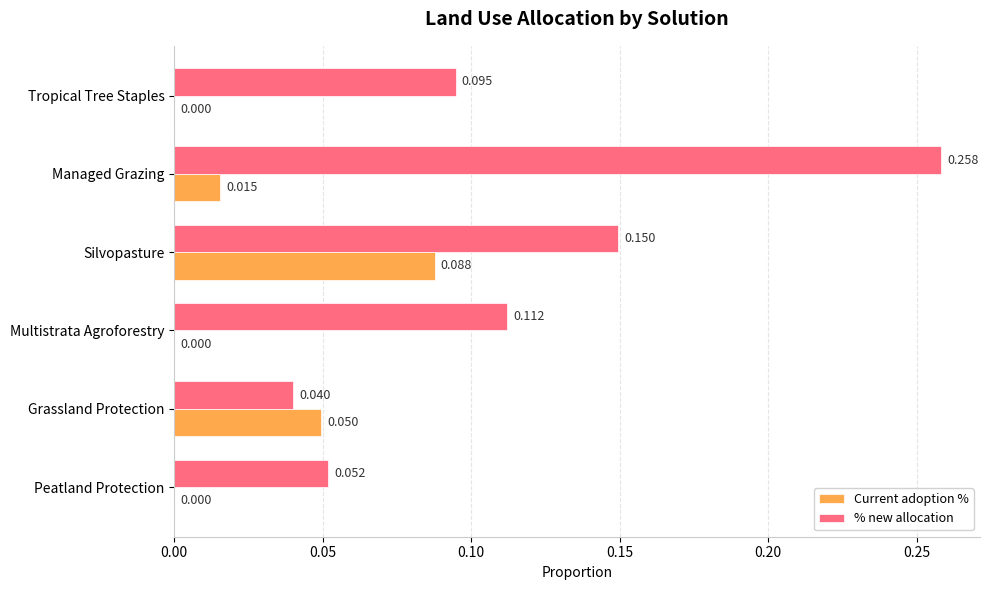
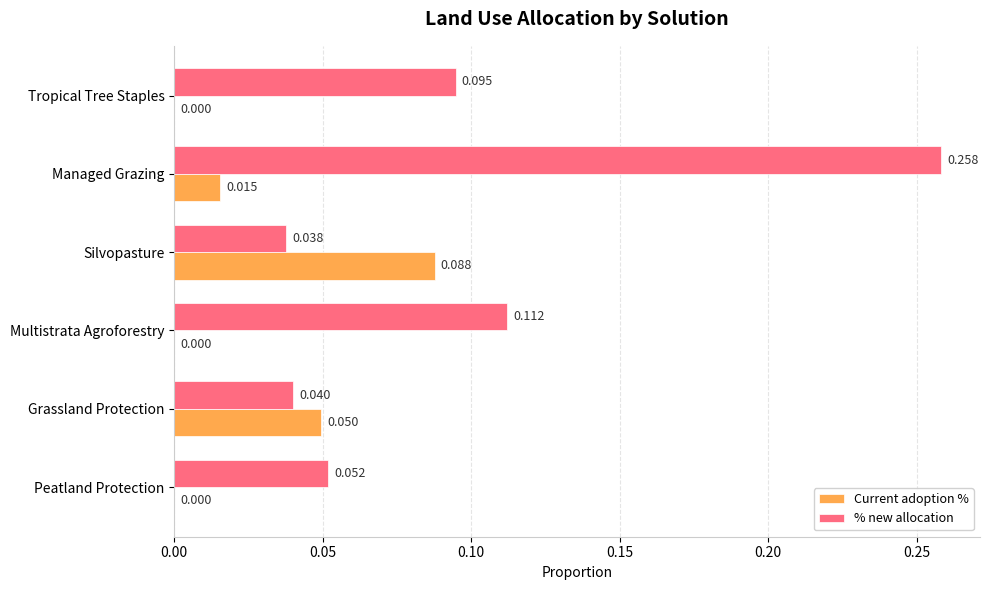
  {
    "Current adoption %": {
      "Tropical Tree Staples": 0.000,
      "Managed Grazing": 0.015,
      "Silvopasture": 0.088,
      "Multistrata Agroforestry": 0.000,
      "Grassland Protection": 0.050,
      "Peatland Protection": 0.000
    },
    "% new allocation": {
      "Tropical Tree Staples": 0.095,
      "Managed Grazing": 0.258,
-     "Silvopasture": 0.150,
+     "Silvopasture": 0.038,
      "Multistrata Agroforestry": 0.112,
      "Grassland Protection": 0.040,
      "Peatland Protection": 0.052
    }
  }
